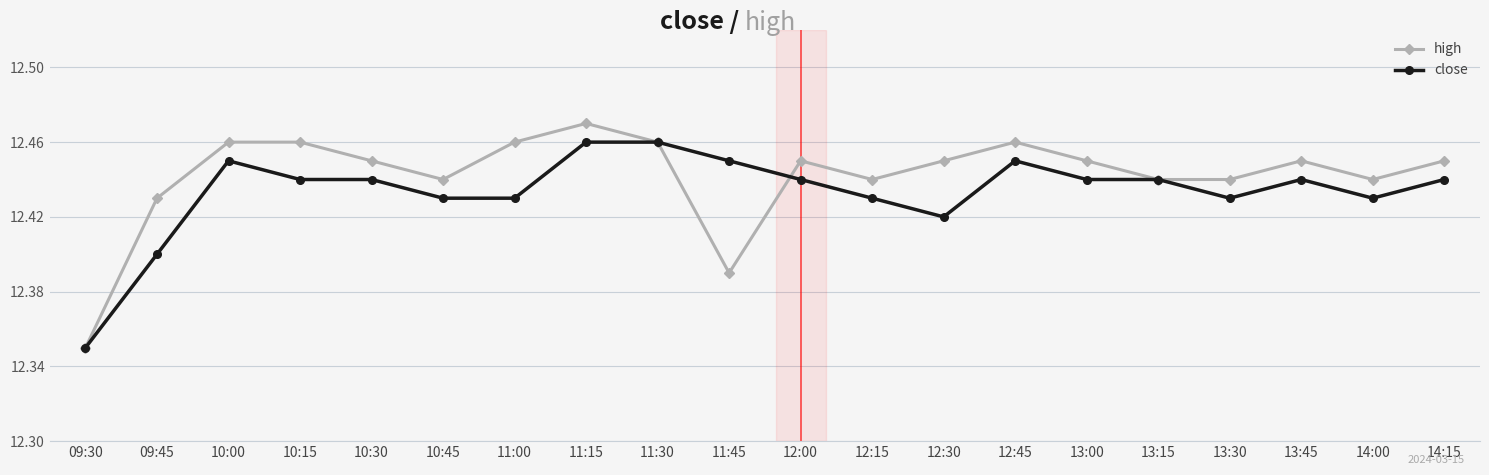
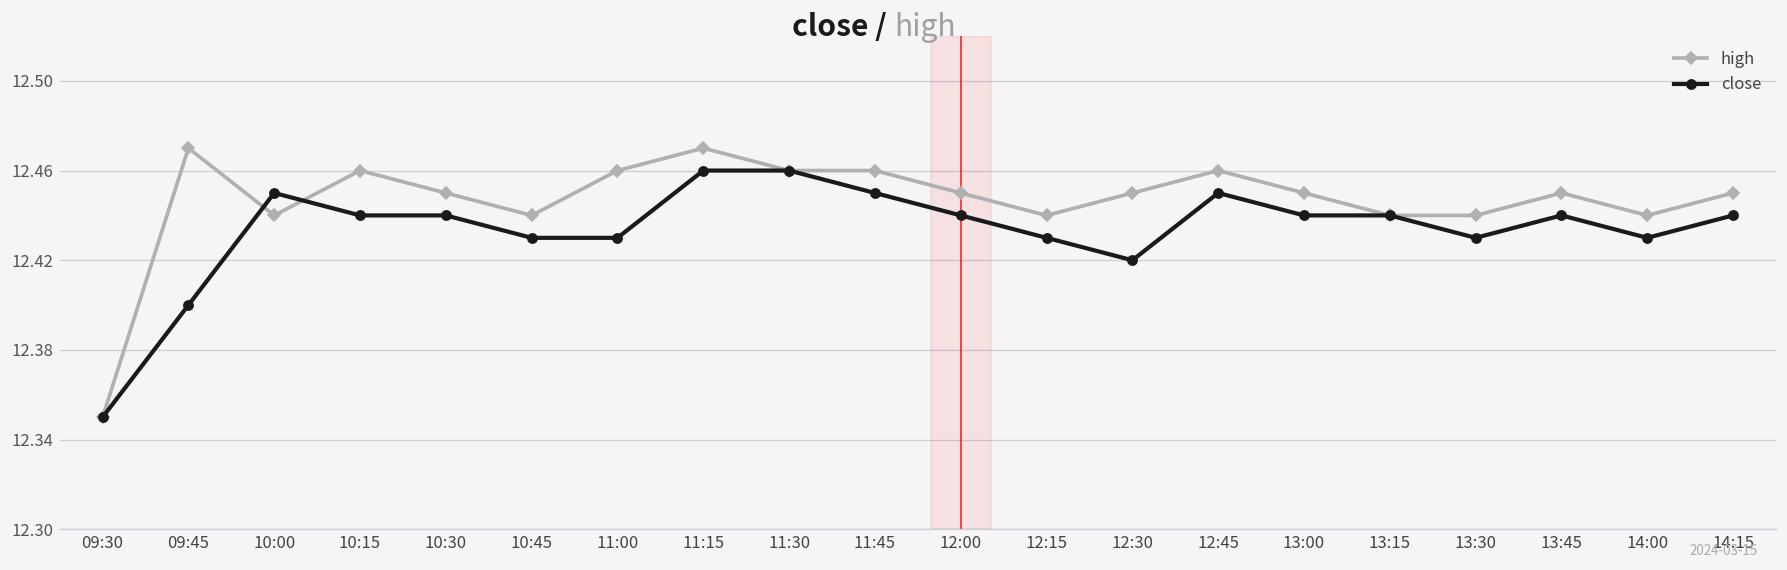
  {
    "high": {
-     "09:45": 12.43,
-     "10:00": 12.46,
+     "09:45": 12.47,
+     "10:00": 12.44,
      "10:15": 12.46,
      "10:30": 12.45,
      "10:45": 12.44,
      "11:00": 12.46,
      "11:15": 12.47,
-     "11:45": 12.39,
+     "11:45": 12.46,
      "12:00": 12.45,
      "12:15": 12.44,
      "12:30": 12.45,
      "12:45": 12.46,
      "13:00": 12.45,
      "13:30": 12.44,
      "13:45": 12.45,
      "14:00": 12.44,
      "14:15": 12.45
    },
    "close": {
      "09:45": 12.40,
      "10:00": 12.45,
      "10:15": 12.44,
      "10:30": 12.44,
      "10:45": 12.43,
      "11:00": 12.43,
      "11:15": 12.46,
      "11:45": 12.45,
      "12:00": 12.44,
      "12:15": 12.43,
      "12:30": 12.42,
      "12:45": 12.45,
      "13:00": 12.44,
      "13:30": 12.43,
      "13:45": 12.44,
      "14:00": 12.43,
      "14:15": 12.44
    }
  }
